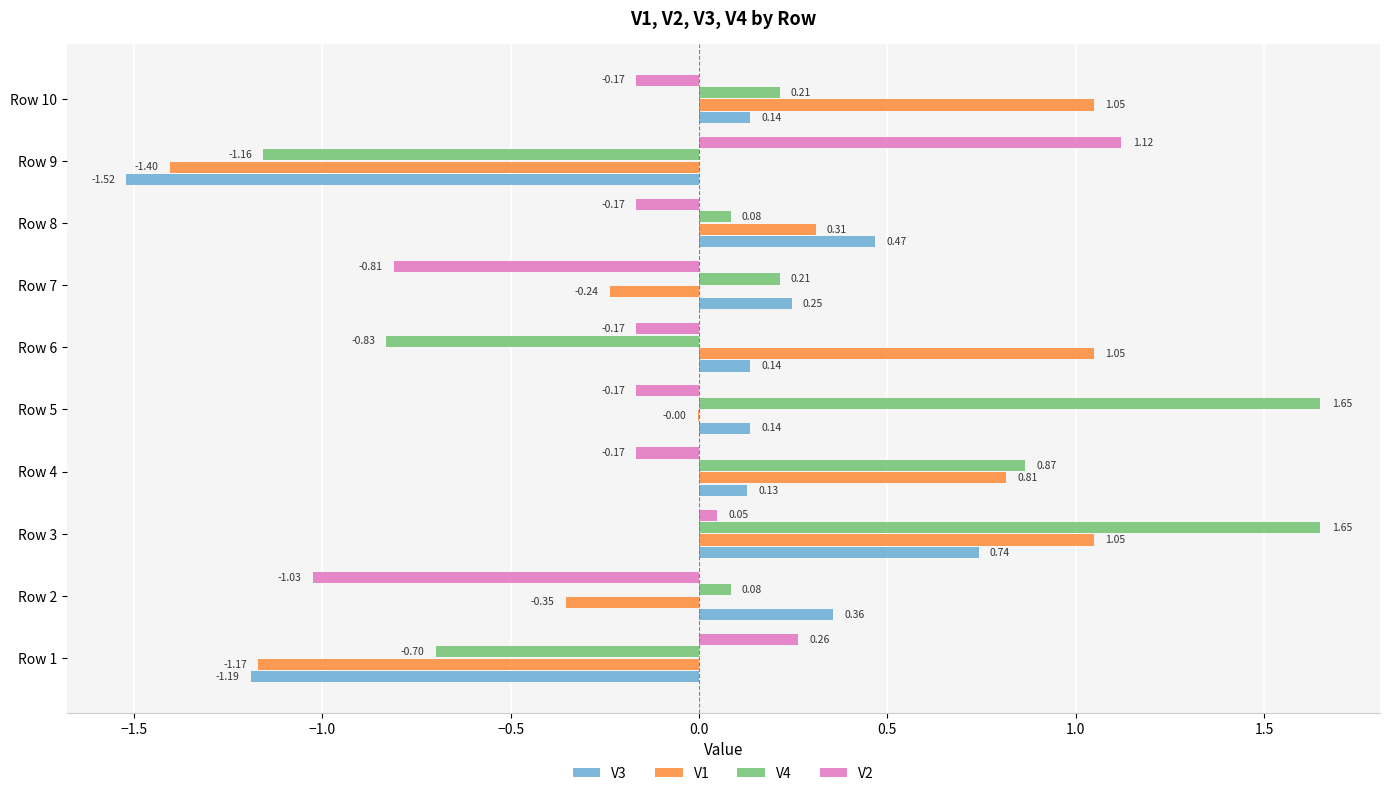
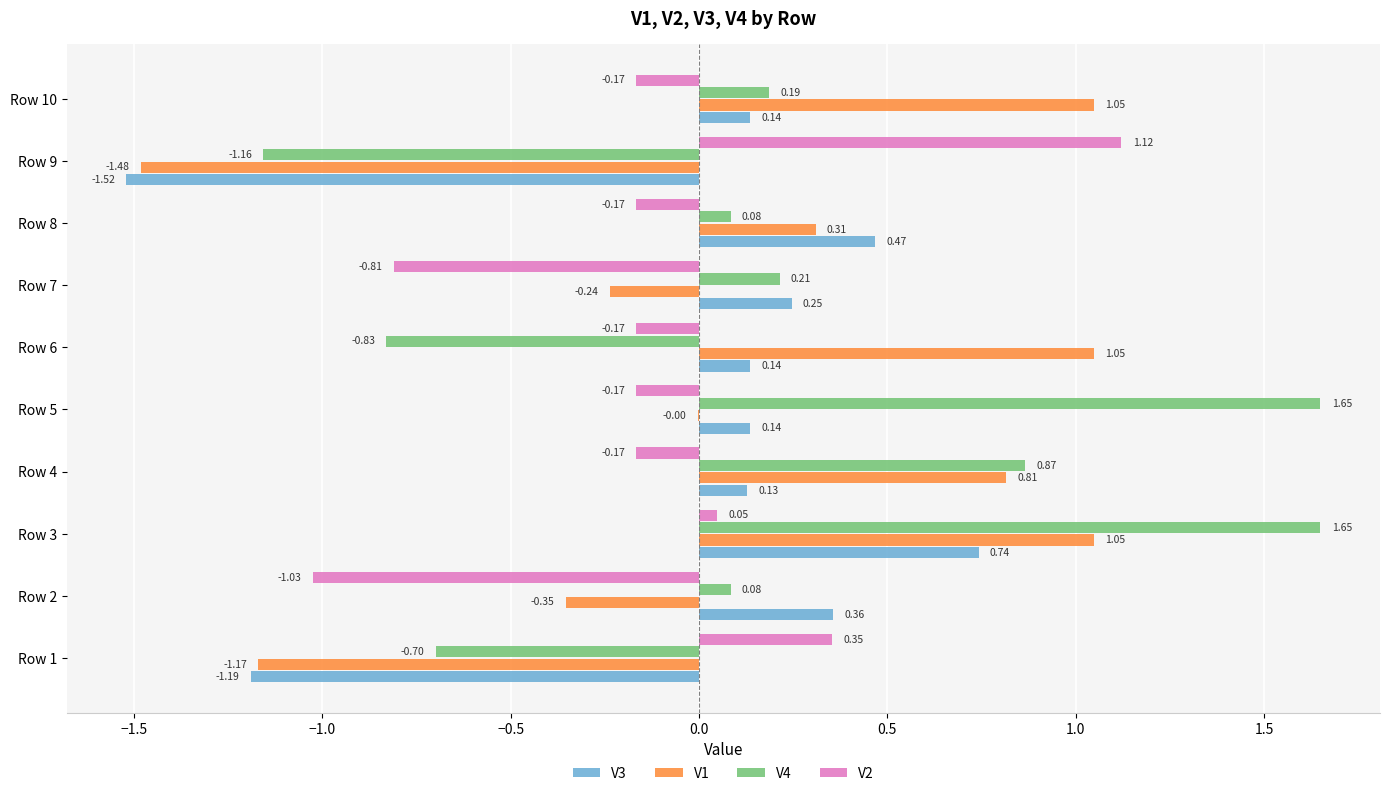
  {
    "V3": {
      "Row 10": 0.14,
      "Row 9": -1.52,
      "Row 8": 0.47,
      "Row 7": 0.25,
      "Row 6": 0.14,
      "Row 5": 0.14,
      "Row 4": 0.13,
      "Row 3": 0.74,
      "Row 2": 0.36,
      "Row 1": -1.19
    },
    "V1": {
      "Row 10": 1.05,
-     "Row 9": -1.40,
+     "Row 9": -1.48,
      "Row 8": 0.31,
      "Row 7": -0.24,
      "Row 6": 1.05,
      "Row 5": -0.00,
      "Row 4": 0.81,
      "Row 3": 1.05,
      "Row 2": -0.35,
      "Row 1": -1.17
    },
    "V4": {
-     "Row 10": 0.21,
+     "Row 10": 0.19,
      "Row 9": -1.16,
      "Row 8": 0.08,
      "Row 7": 0.21,
      "Row 6": -0.83,
      "Row 5": 1.65,
      "Row 4": 0.87,
      "Row 3": 1.65,
      "Row 2": 0.08,
      "Row 1": -0.70
    },
    "V2": {
      "Row 10": -0.17,
      "Row 9": 1.12,
      "Row 8": -0.17,
      "Row 7": -0.81,
      "Row 6": -0.17,
      "Row 5": -0.17,
      "Row 4": -0.17,
      "Row 3": 0.05,
      "Row 2": -1.03,
-     "Row 1": 0.26
+     "Row 1": 0.35
    }
  }
